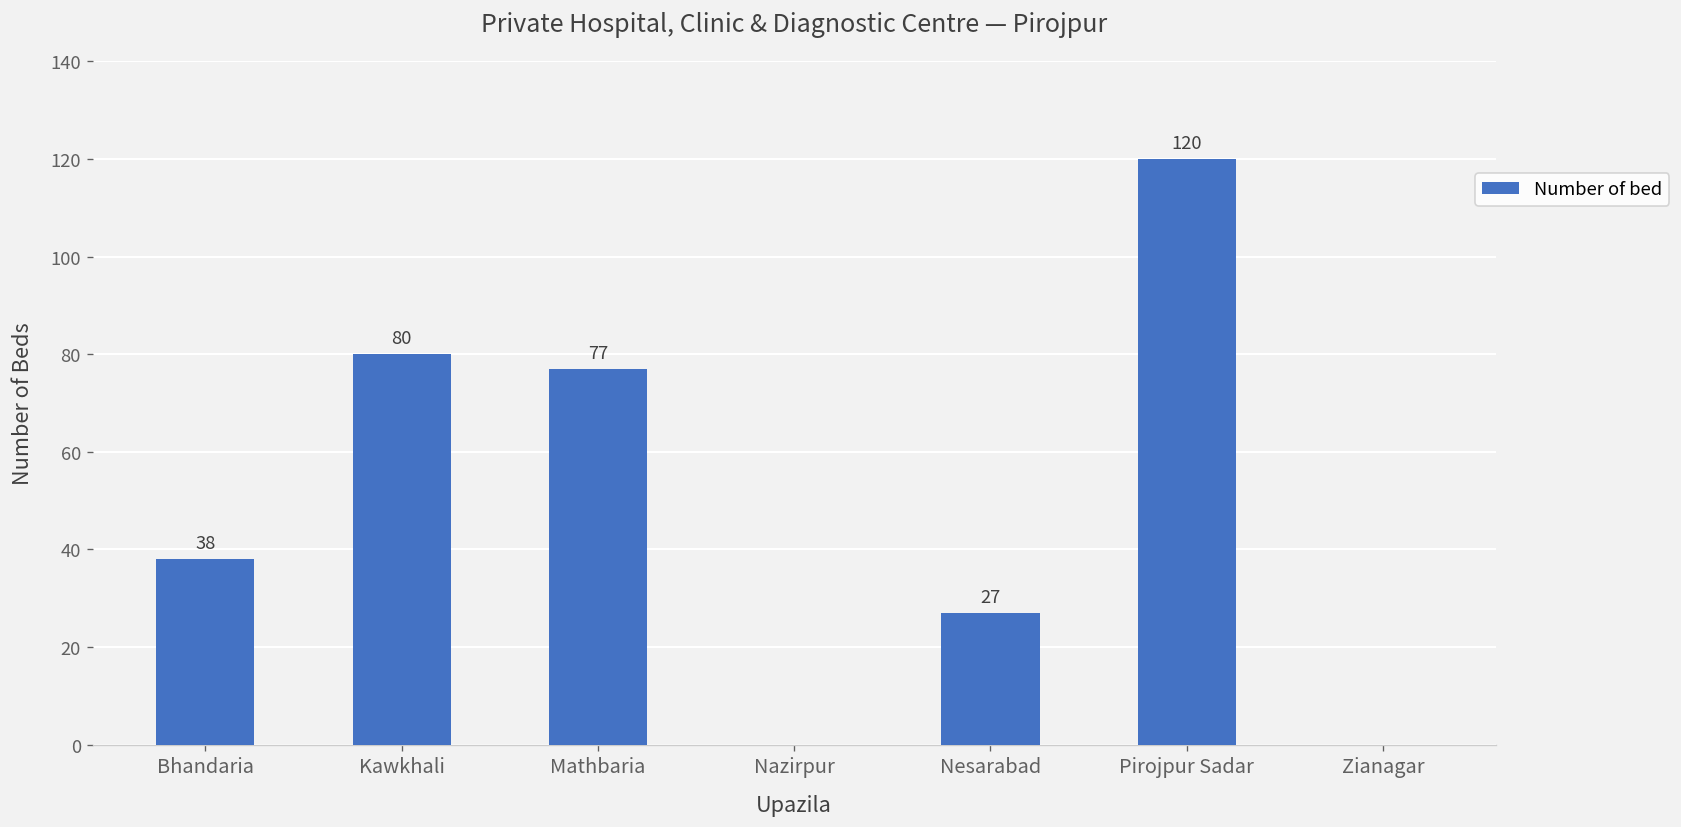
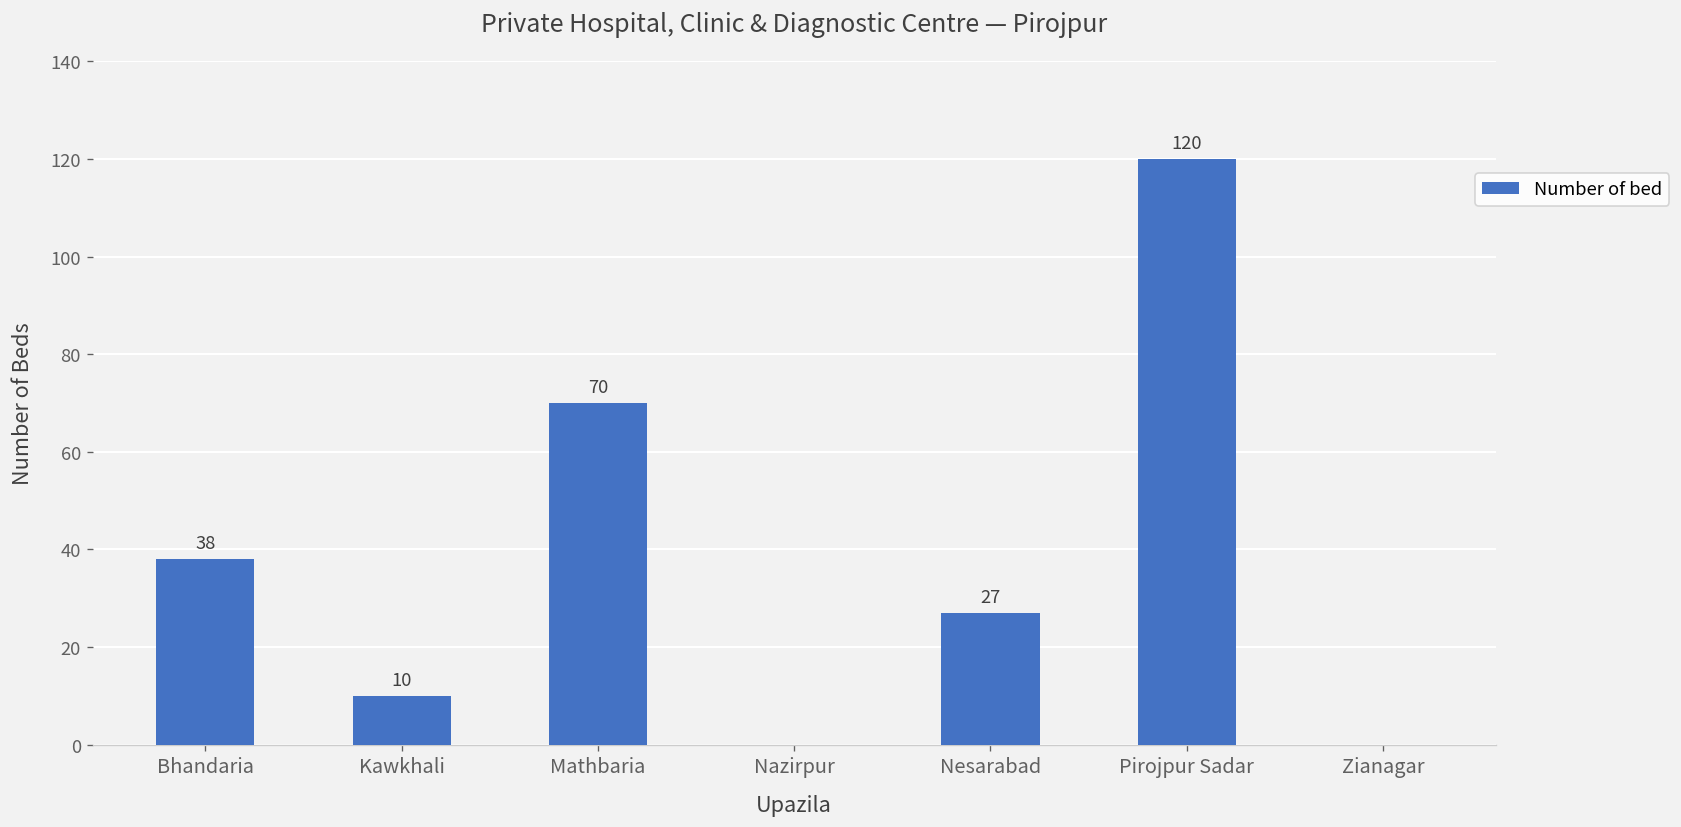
  {
    "Bhandaria": 38,
-   "Kawkhali": 80,
-   "Mathbaria": 77,
+   "Kawkhali": 10,
+   "Mathbaria": 70,
    "Nesarabad": 27,
    "Pirojpur Sadar": 120
  }
